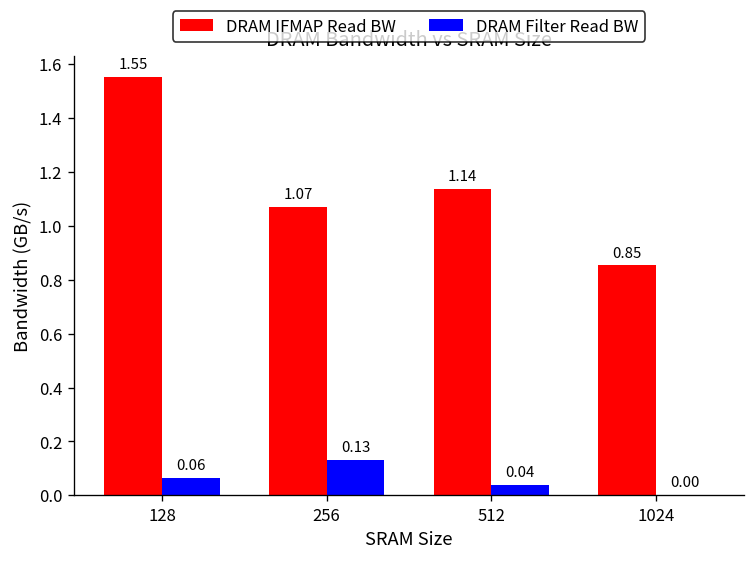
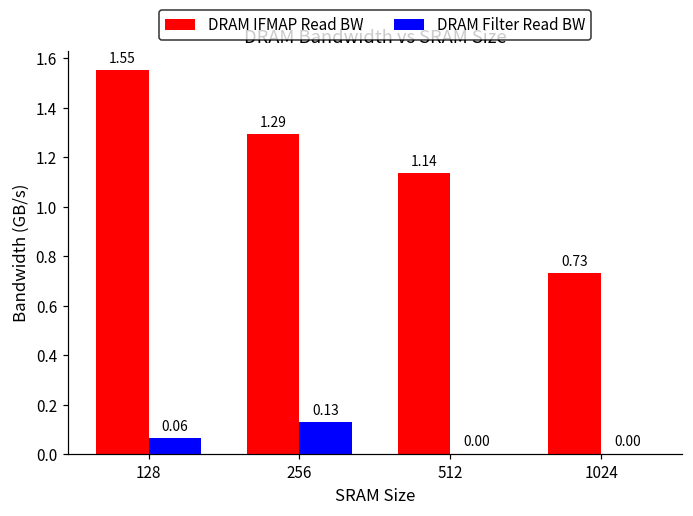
  {
    "DRAM IFMAP Read BW": {
      "128": 1.55,
-     "256": 1.07,
+     "256": 1.29,
      "512": 1.14,
-     "1024": 0.85
+     "1024": 0.73
    },
    "DRAM Filter Read BW": {
      "128": 0.06,
      "256": 0.13,
-     "512": 0.04,
+     "512": 0.00,
      "1024": 0.00
    }
  }
